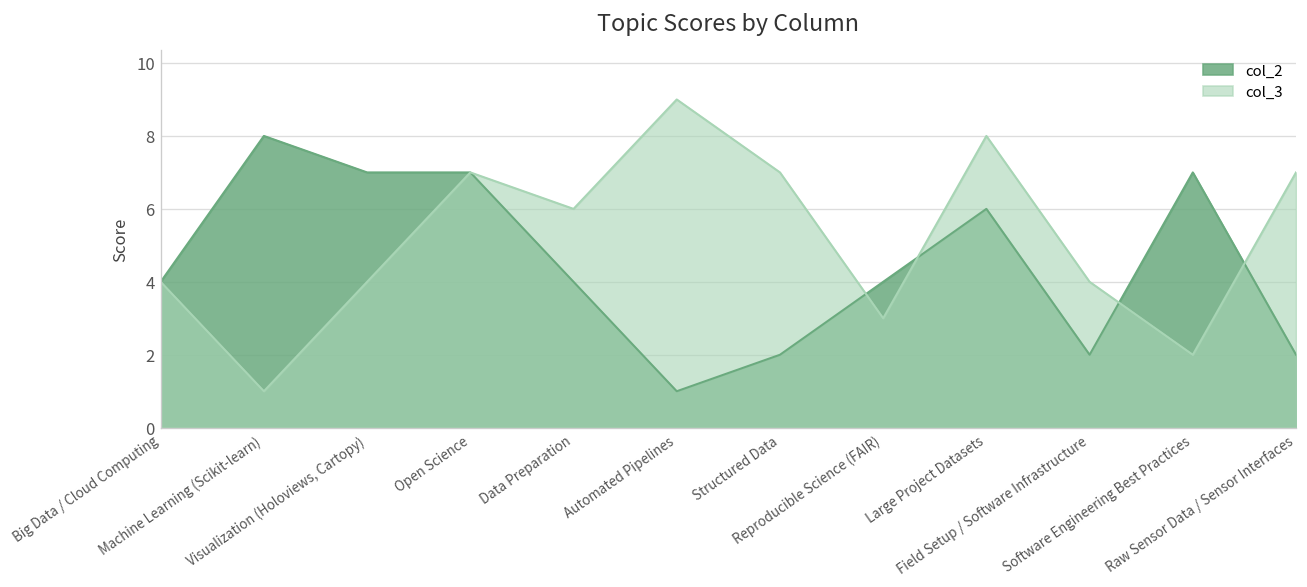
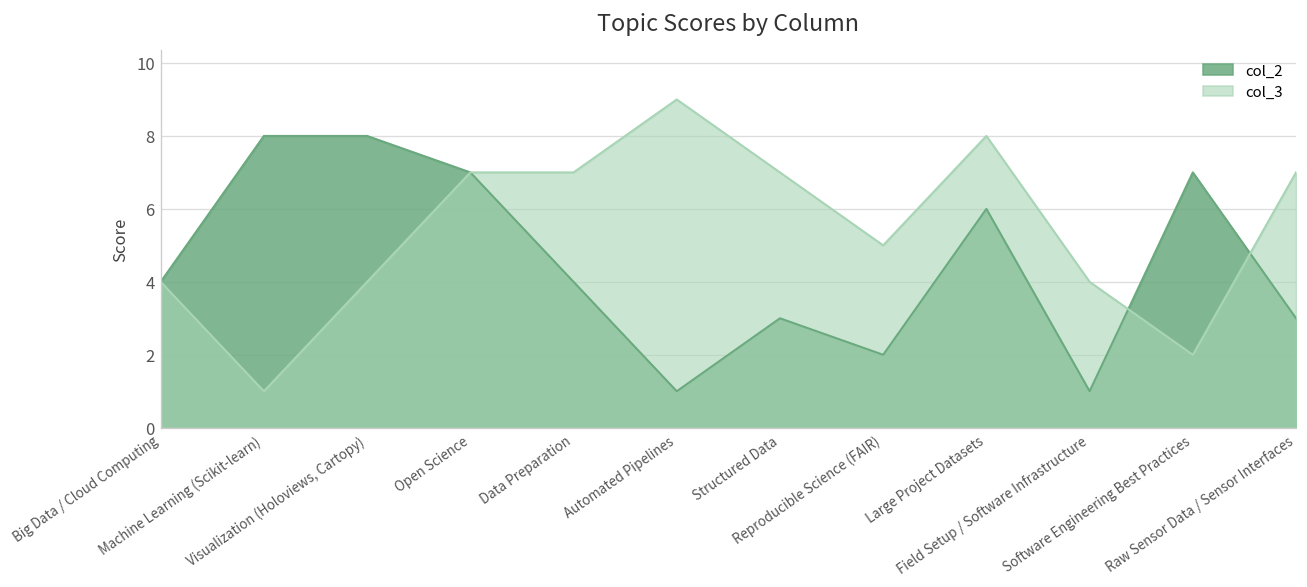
  {
    "col_2": {
      "Machine Learning (Scikit-learn)": 8,
-     "Visualization (Holoviews, Cartopy)": 7,
+     "Visualization (Holoviews, Cartopy)": 8,
      "Data Preparation": 4,
      "Automated Pipelines": 1,
-     "Structured Data": 2,
-     "Reproducible Science (FAIR)": 4,
+     "Structured Data": 3,
+     "Reproducible Science (FAIR)": 2,
      "Large Project Datasets": 6,
-     "Field Setup / Software Infrastructure": 2,
+     "Field Setup / Software Infrastructure": 1,
      "Software Engineering Best Practices": 7,
-     "Raw Sensor Data / Sensor Interfaces": 2
+     "Raw Sensor Data / Sensor Interfaces": 3
    },
    "col_3": {
      "Machine Learning (Scikit-learn)": 1,
      "Visualization (Holoviews, Cartopy)": 4,
-     "Data Preparation": 6,
+     "Data Preparation": 7,
      "Automated Pipelines": 9,
      "Structured Data": 7,
-     "Reproducible Science (FAIR)": 3,
+     "Reproducible Science (FAIR)": 5,
      "Large Project Datasets": 8,
      "Field Setup / Software Infrastructure": 4,
      "Software Engineering Best Practices": 2,
      "Raw Sensor Data / Sensor Interfaces": 7
    }
  }
